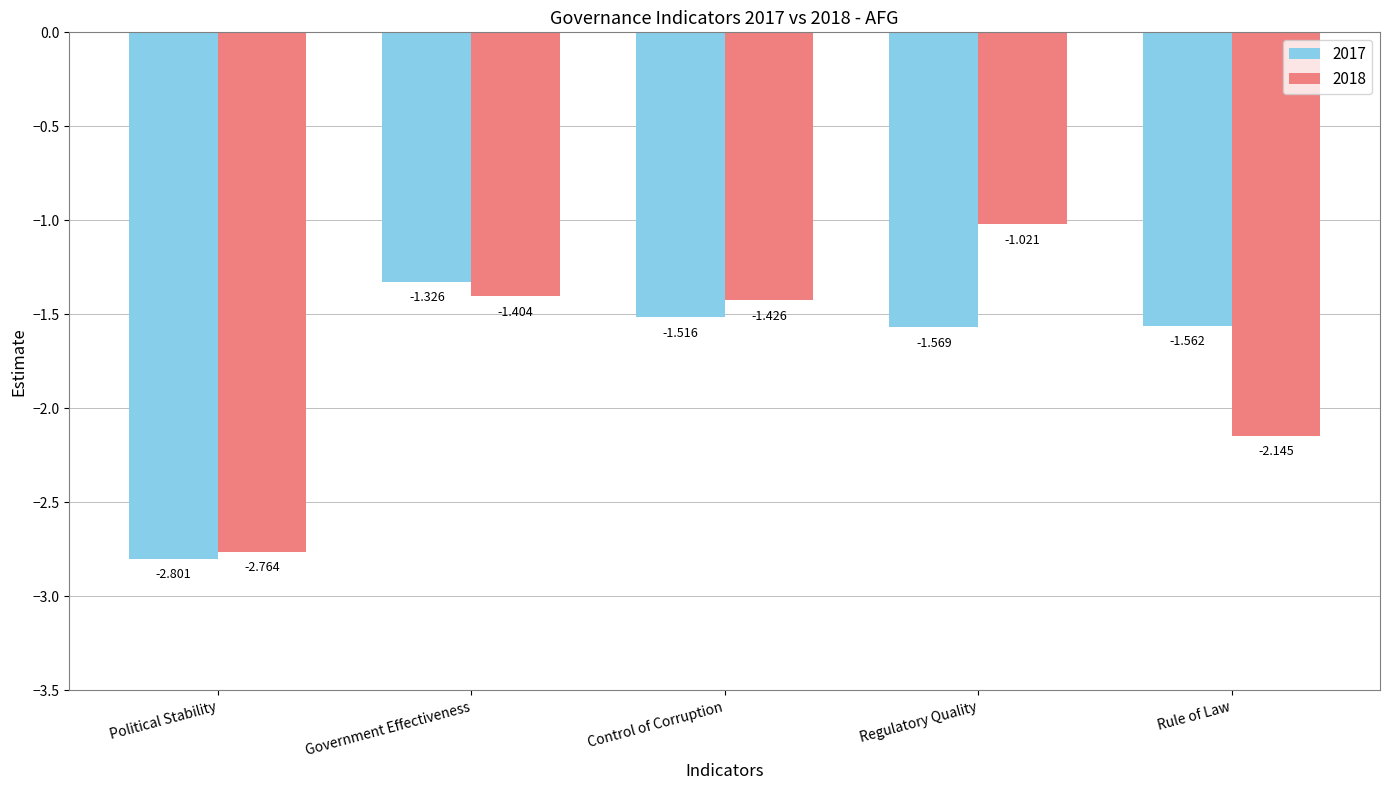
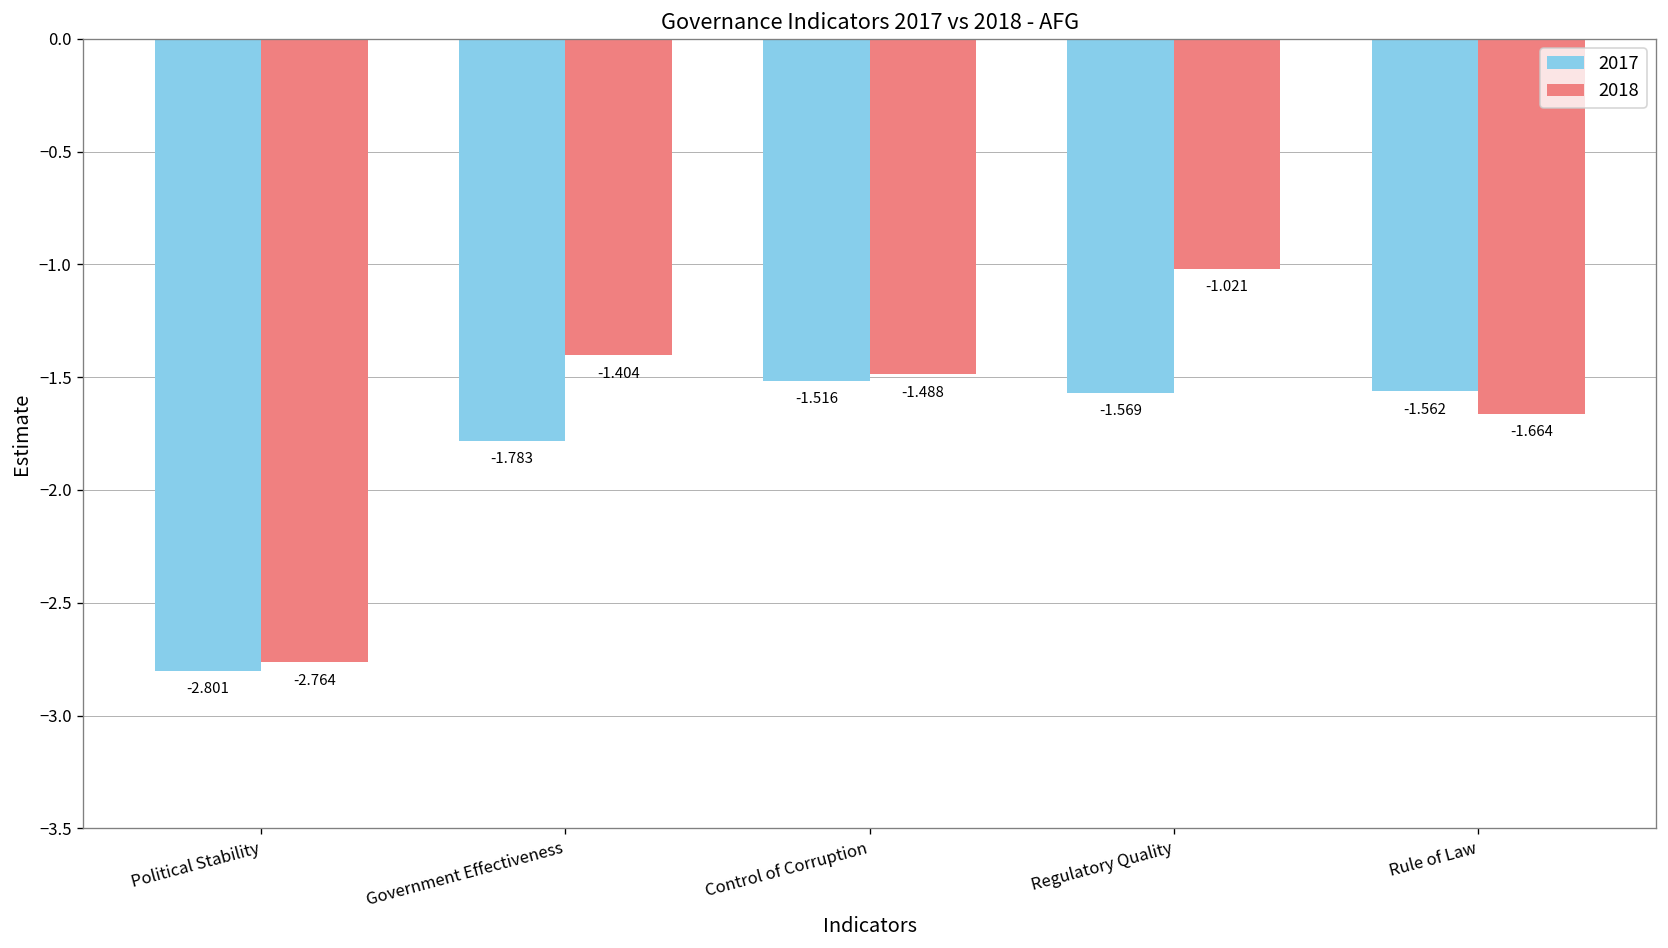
  {
    "2017": {
      "Political Stability": -2.801,
-     "Government Effectiveness": -1.326,
+     "Government Effectiveness": -1.783,
      "Control of Corruption": -1.516,
      "Regulatory Quality": -1.569,
      "Rule of Law": -1.562
    },
    "2018": {
      "Political Stability": -2.764,
      "Government Effectiveness": -1.404,
-     "Control of Corruption": -1.426,
+     "Control of Corruption": -1.488,
      "Regulatory Quality": -1.021,
-     "Rule of Law": -2.145
+     "Rule of Law": -1.664
    }
  }
